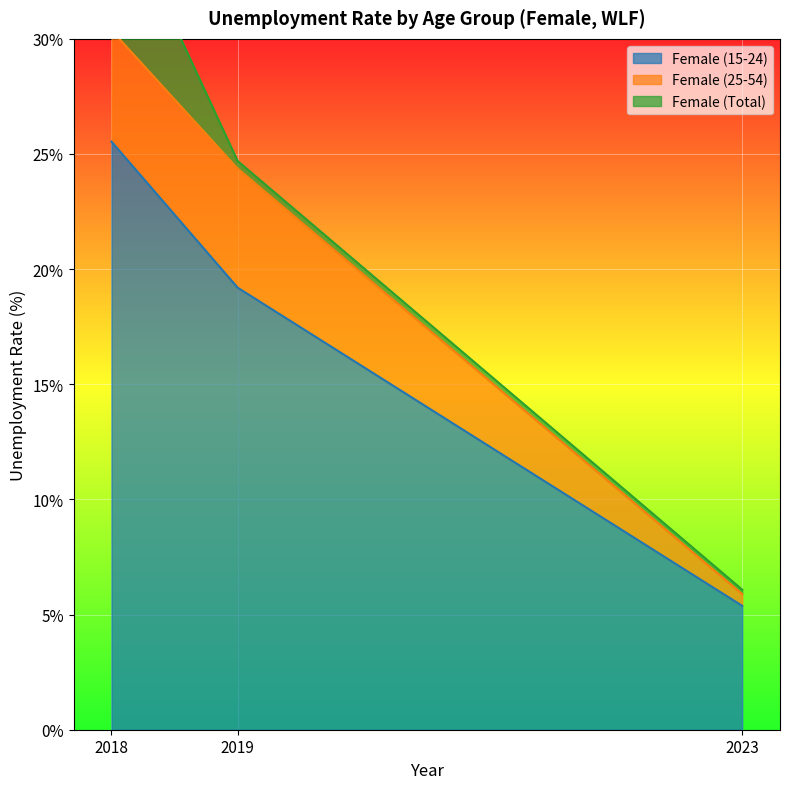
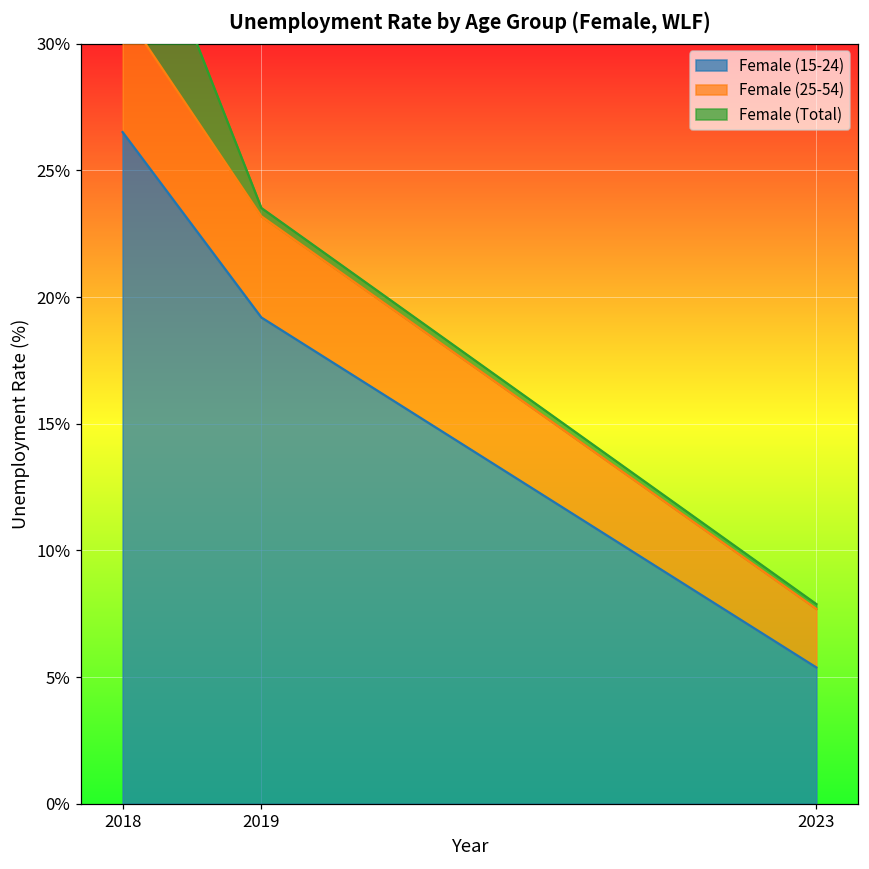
  {
    "Female (15-24)": {
-     "2018": "25.5%",
+     "2018": "26.5%",
      "2019": "19.2%",
      "2023": "5.4%"
    },
    "Female (25-54)": {
-     "2019": "5.2%",
-     "2023": "0.5%"
+     "2019": "4.0%",
+     "2023": "2.3%"
    },
    "Female (Total)": {
      "2019": "0.3%",
      "2023": "0.2%"
    }
  }
